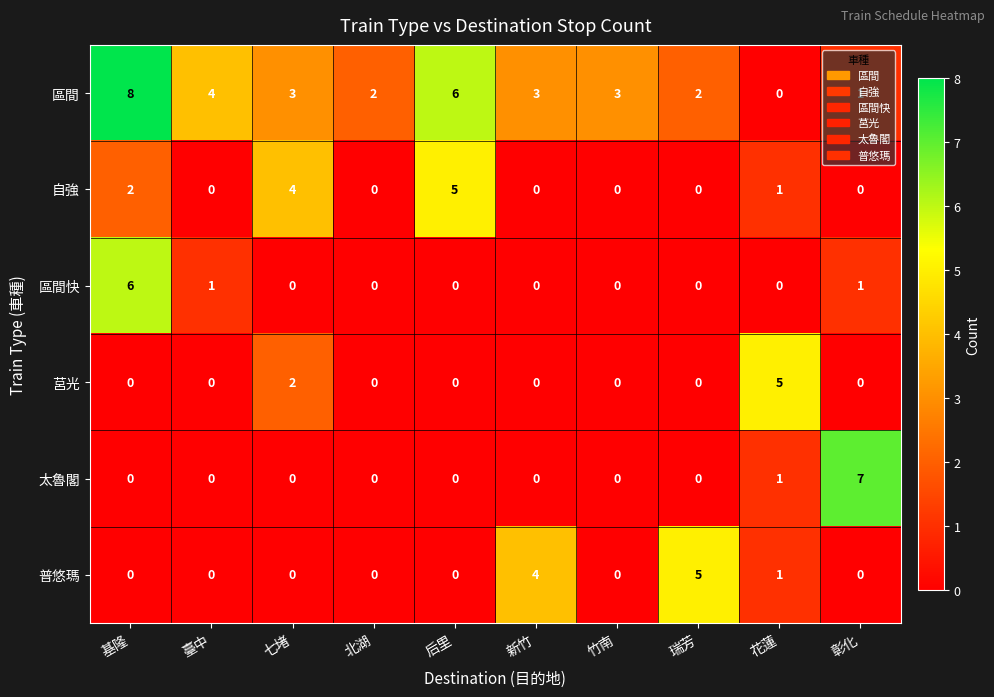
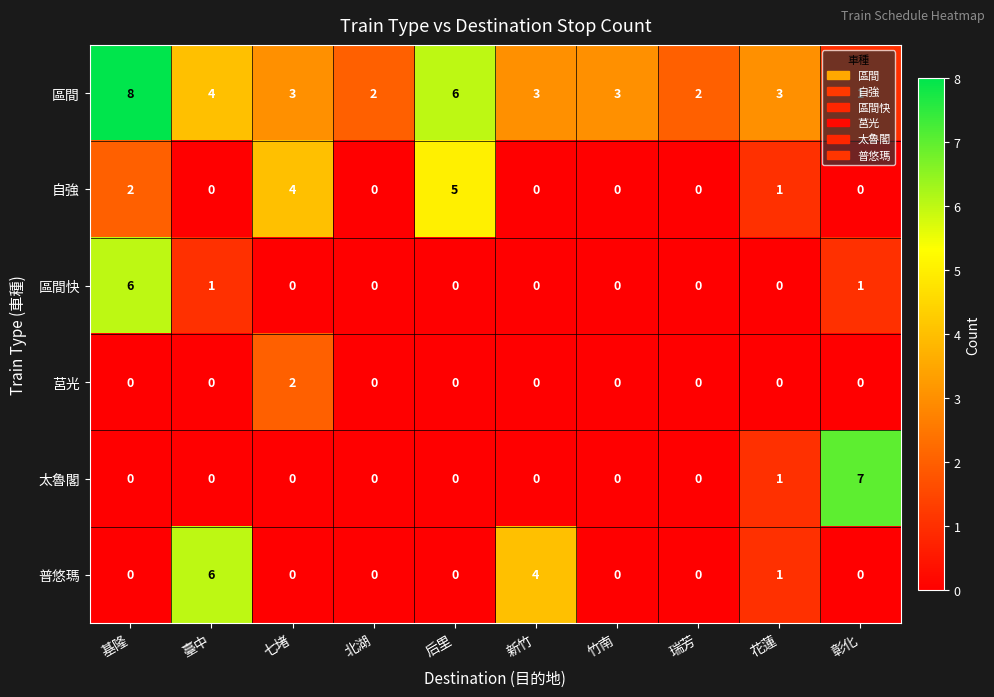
  {
    "區間": {
      "基隆": 8,
      "臺中": 4,
      "七堵": 3,
      "北湖": 2,
      "后里": 6,
      "新竹": 3,
      "竹南": 3,
      "瑞芳": 2,
-     "花蓮": 0
+     "花蓮": 3
    },
    "自強": {
      "基隆": 2,
      "臺中": 0,
      "七堵": 4,
      "北湖": 0,
      "后里": 5,
      "新竹": 0,
      "竹南": 0,
      "瑞芳": 0,
      "花蓮": 1,
      "彰化": 0
    },
    "區間快": {
      "基隆": 6,
      "臺中": 1,
      "七堵": 0,
      "北湖": 0,
      "后里": 0,
      "新竹": 0,
      "竹南": 0,
      "瑞芳": 0,
      "花蓮": 0,
      "彰化": 1
    },
    "莒光": {
      "基隆": 0,
      "臺中": 0,
      "七堵": 2,
      "北湖": 0,
      "后里": 0,
      "新竹": 0,
      "竹南": 0,
      "瑞芳": 0,
-     "花蓮": 5,
+     "花蓮": 0,
      "彰化": 0
    },
    "太魯閣": {
      "基隆": 0,
      "臺中": 0,
      "七堵": 0,
      "北湖": 0,
      "后里": 0,
      "新竹": 0,
      "竹南": 0,
      "瑞芳": 0,
      "花蓮": 1,
      "彰化": 7
    },
    "普悠瑪": {
      "基隆": 0,
-     "臺中": 0,
+     "臺中": 6,
      "七堵": 0,
      "北湖": 0,
      "后里": 0,
      "新竹": 4,
      "竹南": 0,
-     "瑞芳": 5,
+     "瑞芳": 0,
      "花蓮": 1,
      "彰化": 0
    }
  }
